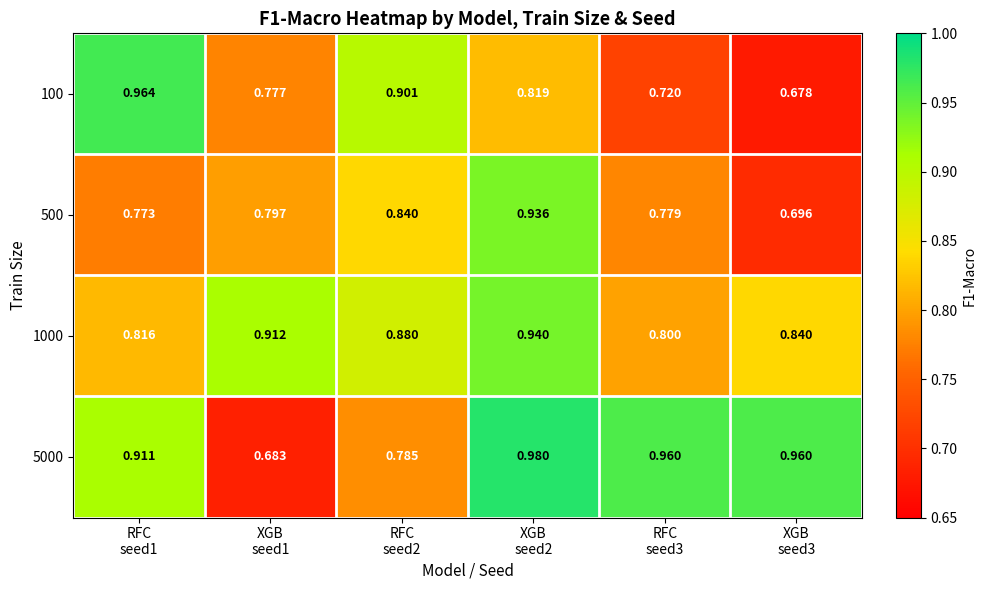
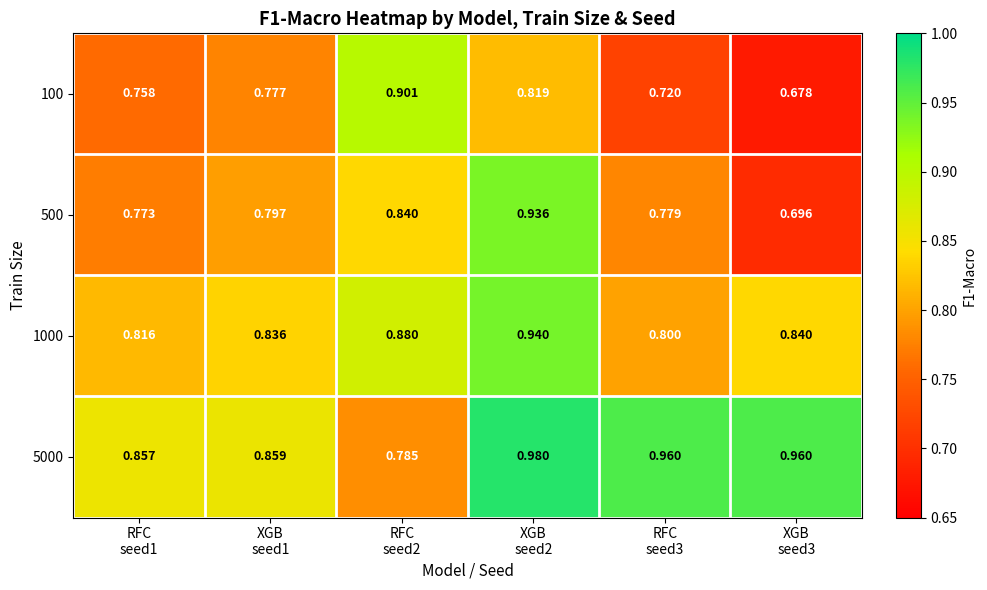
  {
    "100": {
-     "RFC seed1": 0.964,
+     "RFC seed1": 0.758,
      "XGB seed1": 0.777,
      "RFC seed2": 0.901,
      "XGB seed2": 0.819,
      "RFC seed3": 0.720,
      "XGB seed3": 0.678
    },
    "500": {
      "RFC seed1": 0.773,
      "XGB seed1": 0.797,
      "RFC seed2": 0.840,
      "XGB seed2": 0.936,
      "RFC seed3": 0.779,
      "XGB seed3": 0.696
    },
    "1000": {
      "RFC seed1": 0.816,
-     "XGB seed1": 0.912,
+     "XGB seed1": 0.836,
      "RFC seed2": 0.880,
      "XGB seed2": 0.940,
      "RFC seed3": 0.800,
      "XGB seed3": 0.840
    },
    "5000": {
-     "RFC seed1": 0.911,
-     "XGB seed1": 0.683,
+     "RFC seed1": 0.857,
+     "XGB seed1": 0.859,
      "RFC seed2": 0.785,
      "XGB seed2": 0.980,
      "RFC seed3": 0.960,
      "XGB seed3": 0.960
    }
  }
